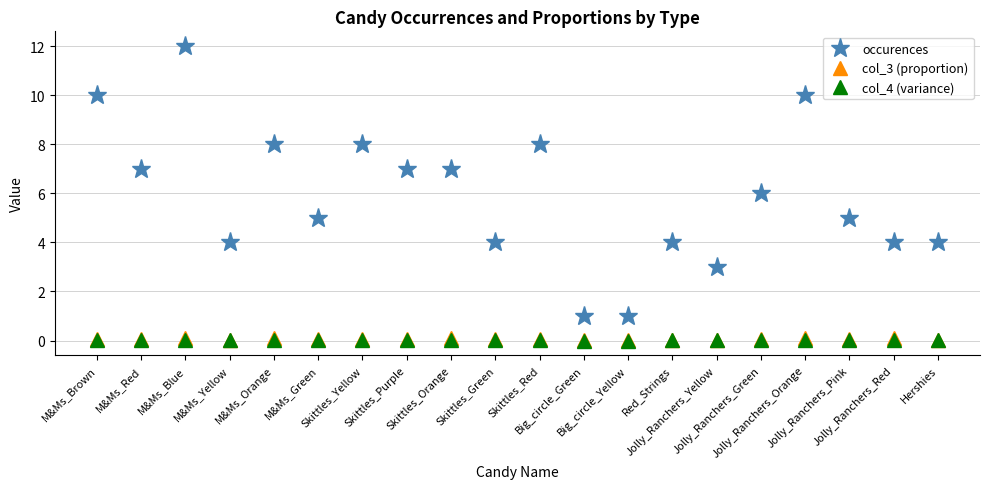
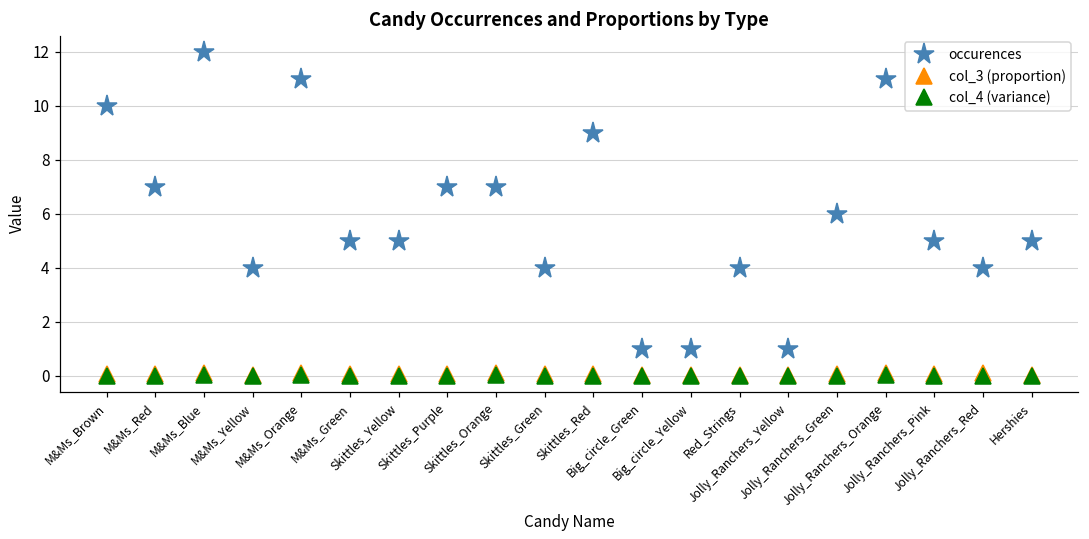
  {
    "occurences": {
      "M&Ms_Brown": 10,
      "M&Ms_Red": 7,
      "M&Ms_Blue": 12,
      "M&Ms_Yellow": 4,
-     "M&Ms_Orange": 8,
+     "M&Ms_Orange": 11,
      "M&Ms_Green": 5,
-     "Skittles_Yellow": 8,
+     "Skittles_Yellow": 5,
      "Skittles_Purple": 7,
      "Skittles_Orange": 7,
      "Skittles_Green": 4,
-     "Skittles_Red": 8,
+     "Skittles_Red": 9,
      "Big_circle_Green": 1,
      "Big_circle_Yellow": 1,
      "Red_Strings": 4,
-     "Jolly_Ranchers_Yellow": 3,
+     "Jolly_Ranchers_Yellow": 1,
      "Jolly_Ranchers_Green": 6,
-     "Jolly_Ranchers_Orange": 10,
+     "Jolly_Ranchers_Orange": 11,
      "Jolly_Ranchers_Pink": 5,
      "Jolly_Ranchers_Red": 4,
-     "Hershies": 4
+     "Hershies": 5
    }
  }
